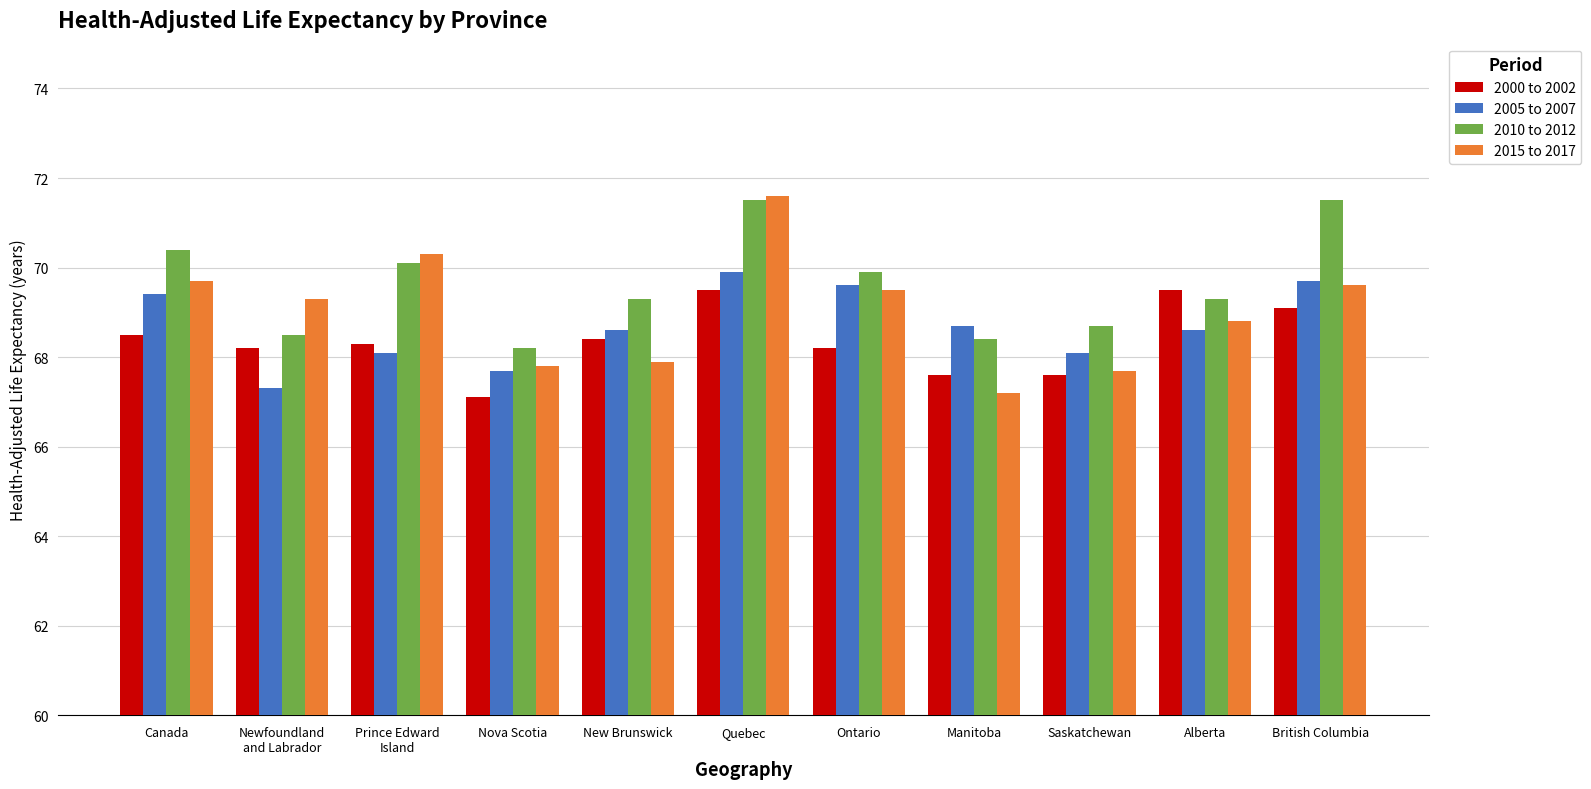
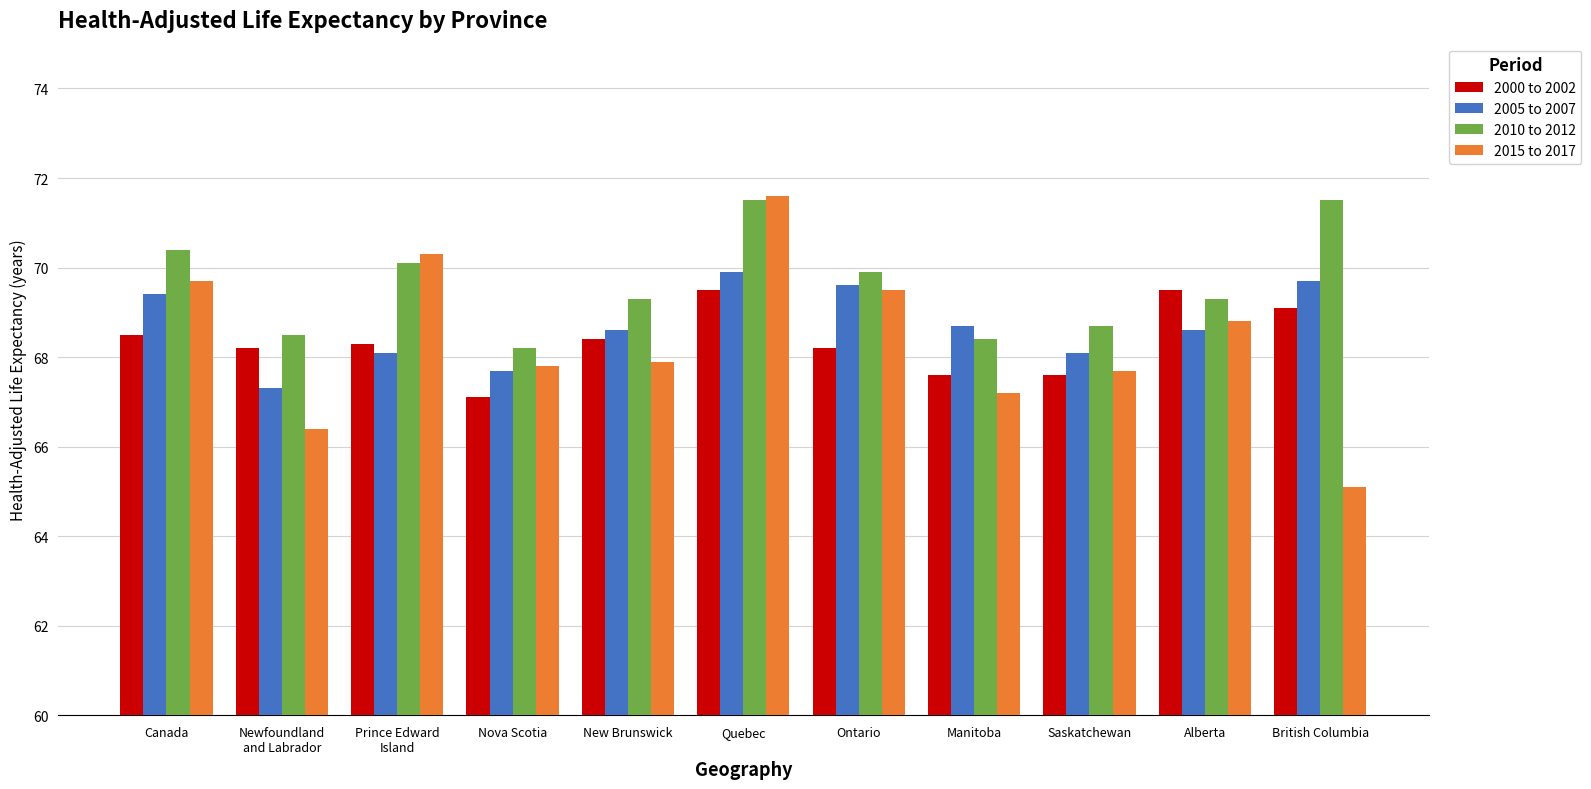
  {
    "2000 to 2002": {
      "Canada": 68.5,
      "Newfoundland and Labrador": 68.2,
      "Prince Edward Island": 68.3,
      "Nova Scotia": 67.1,
      "New Brunswick": 68.4,
      "Quebec": 69.5,
      "Ontario": 68.2,
      "Manitoba": 67.6,
      "Saskatchewan": 67.6,
      "Alberta": 69.5,
      "British Columbia": 69.1
    },
    "2005 to 2007": {
      "Canada": 69.4,
      "Newfoundland and Labrador": 67.3,
      "Prince Edward Island": 68.1,
      "Nova Scotia": 67.7,
      "New Brunswick": 68.6,
      "Quebec": 69.9,
      "Ontario": 69.6,
      "Manitoba": 68.7,
      "Saskatchewan": 68.1,
      "Alberta": 68.6,
      "British Columbia": 69.7
    },
    "2010 to 2012": {
      "Canada": 70.4,
      "Newfoundland and Labrador": 68.5,
      "Prince Edward Island": 70.1,
      "Nova Scotia": 68.2,
      "New Brunswick": 69.3,
      "Quebec": 71.5,
      "Ontario": 69.9,
      "Manitoba": 68.4,
      "Saskatchewan": 68.7,
      "Alberta": 69.3,
      "British Columbia": 71.5
    },
    "2015 to 2017": {
      "Canada": 69.7,
-     "Newfoundland and Labrador": 69.3,
+     "Newfoundland and Labrador": 66.4,
      "Prince Edward Island": 70.3,
      "Nova Scotia": 67.8,
      "New Brunswick": 67.9,
      "Quebec": 71.6,
      "Ontario": 69.5,
      "Manitoba": 67.2,
      "Saskatchewan": 67.7,
      "Alberta": 68.8,
-     "British Columbia": 69.6
+     "British Columbia": 65.1
    }
  }
